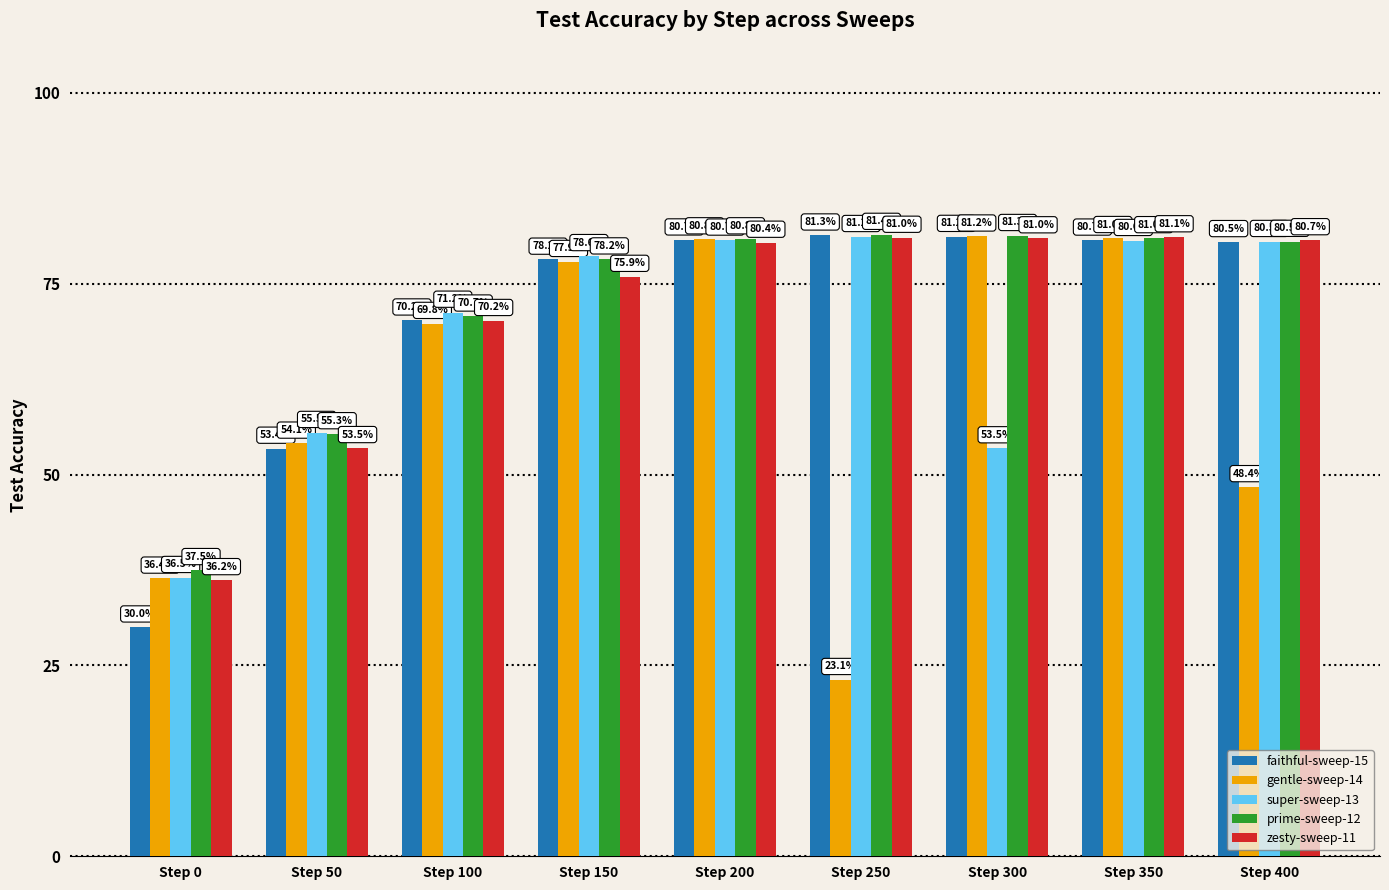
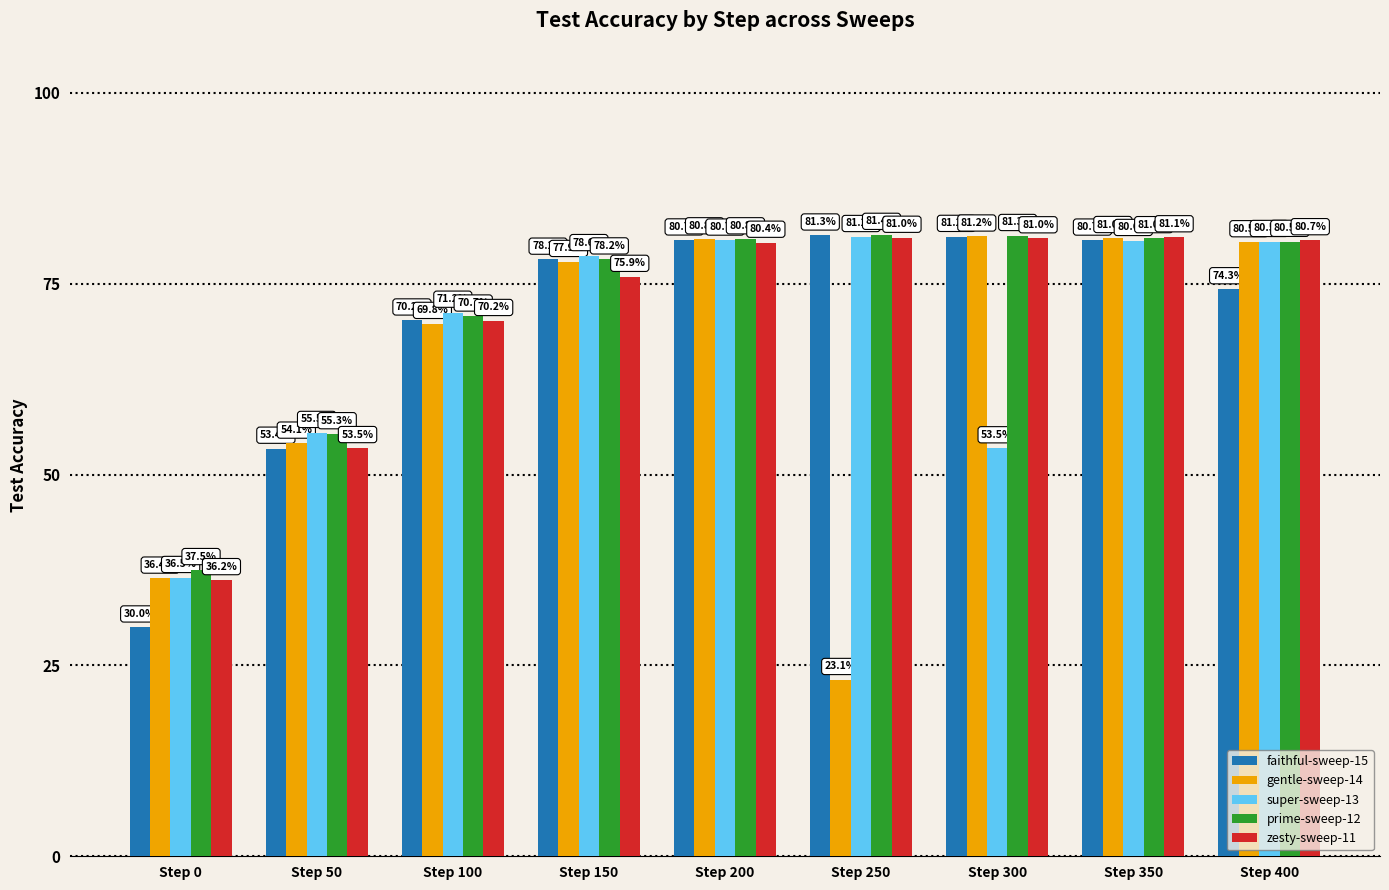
  {
    "faithful-sweep-15": {
-     "Step 400": "80.5%"
+     "Step 400": "74.3%"
    },
    "gentle-sweep-14": {
-     "Step 400": "48.4%"
+     "Step 400": "80.5%"
    }
  }
